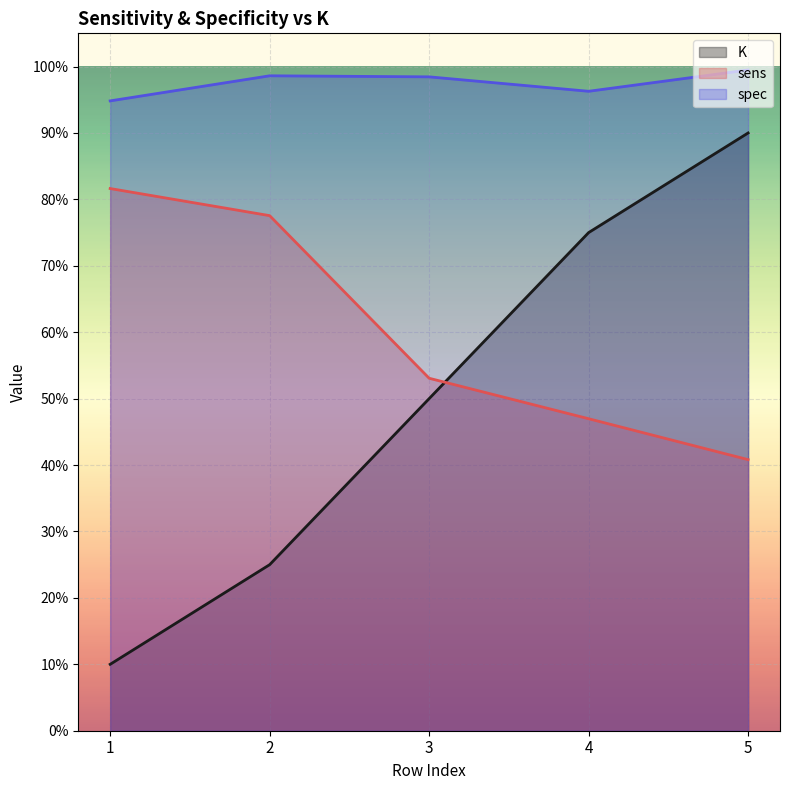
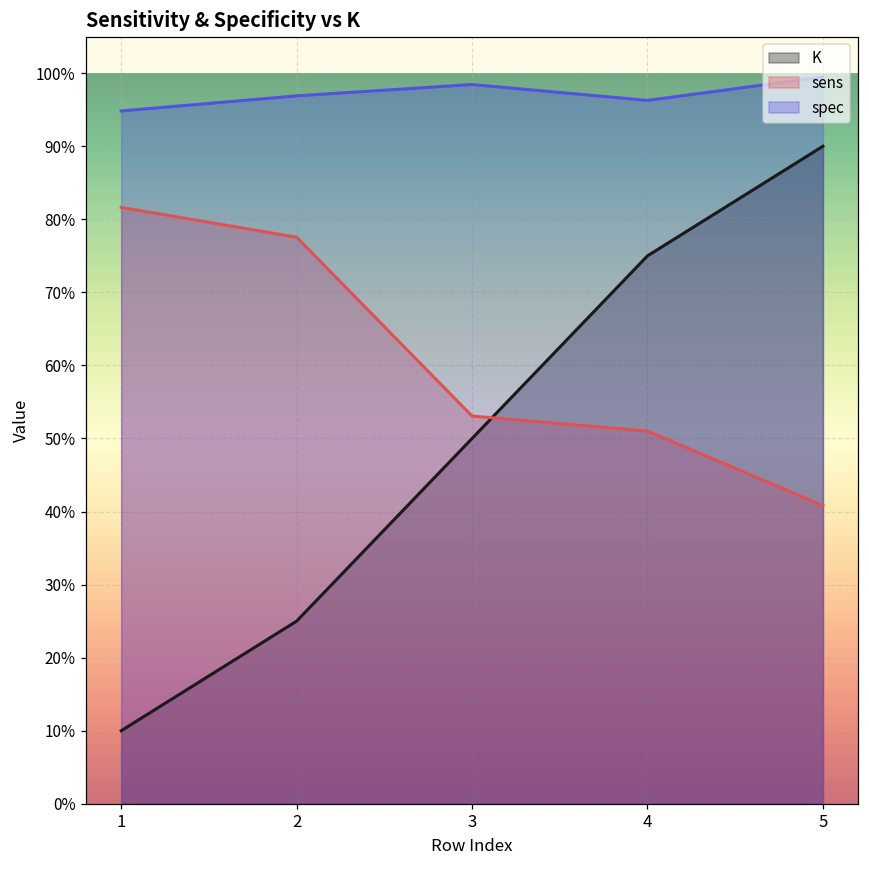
  {
    "K": {
      "1": "10%",
      "2": "25%",
      "3": "50%",
      "4": "75%",
      "5": "90%"
    },
    "sens": {
      "1": "82%",
      "2": "78%",
      "3": "53%",
-     "4": "47%",
+     "4": "51%",
      "5": "41%"
    },
    "spec": {
      "1": "95%",
-     "2": "99%",
+     "2": "97%",
      "3": "98%",
      "4": "96%"
    }
  }
